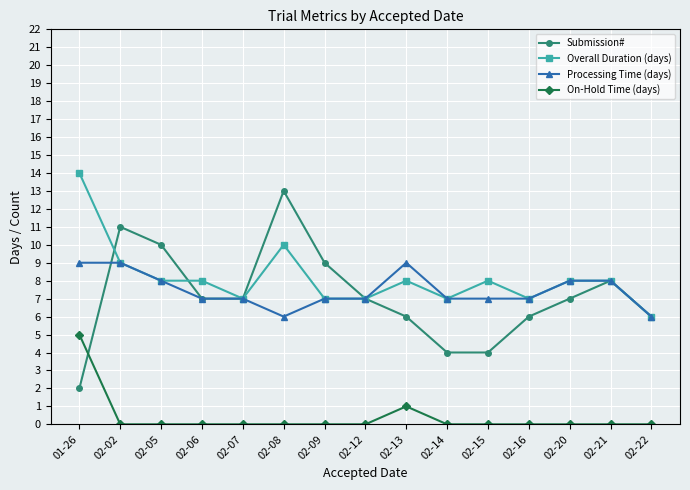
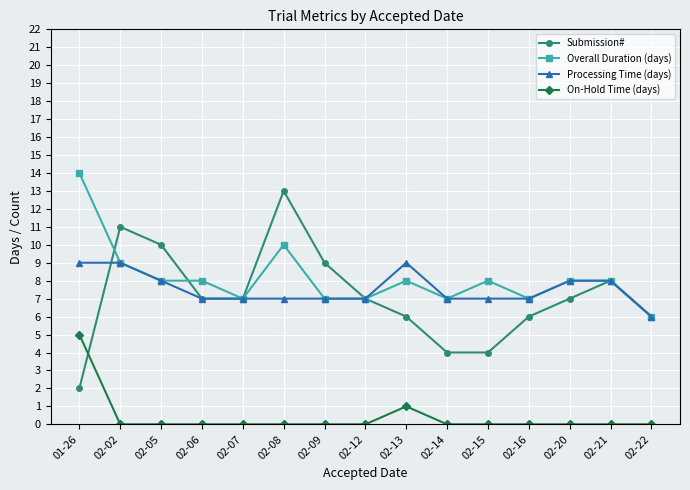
  {
    "Overall Duration (days)": {
      "01-26": 14,
      "02-06": 8,
      "02-08": 10,
      "02-13": 8,
      "02-15": 8
    },
    "Processing Time (days)": {
      "01-26": 9,
-     "02-08": 6,
+     "02-08": 7,
      "02-13": 9,
      "02-15": 7
    }
  }
